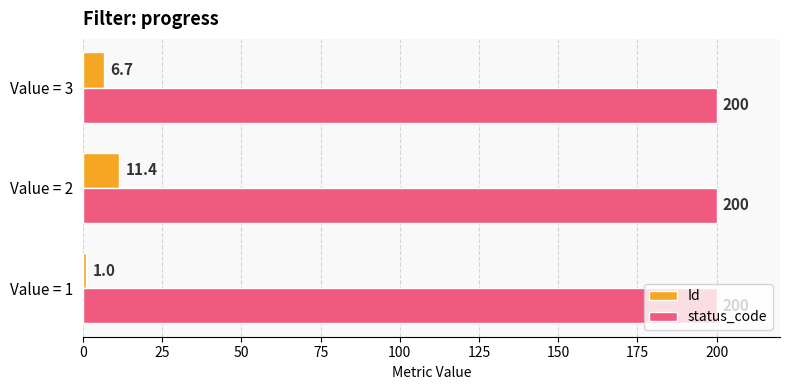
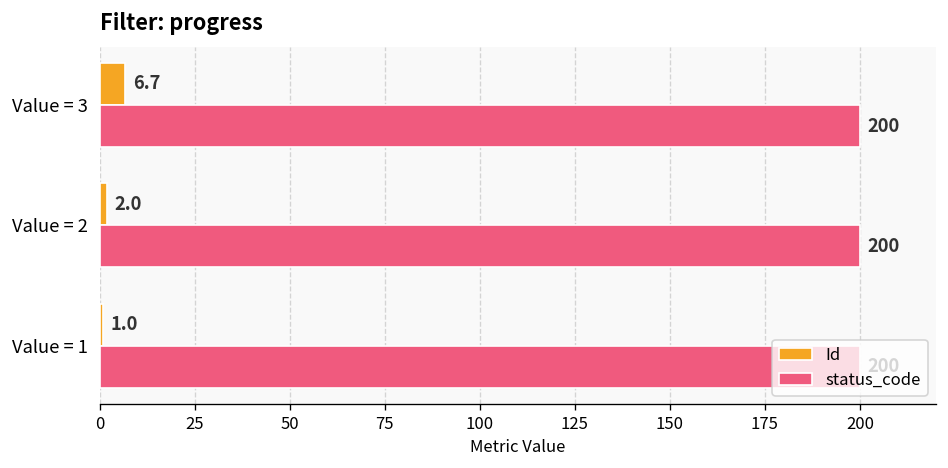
  {
    "Id": {
      "Value = 3": 6.7,
-     "Value = 2": 11.4,
+     "Value = 2": 2.0,
      "Value = 1": 1.0
    },
    "status_code": {
      "Value = 3": 200,
      "Value = 2": 200
    }
  }
